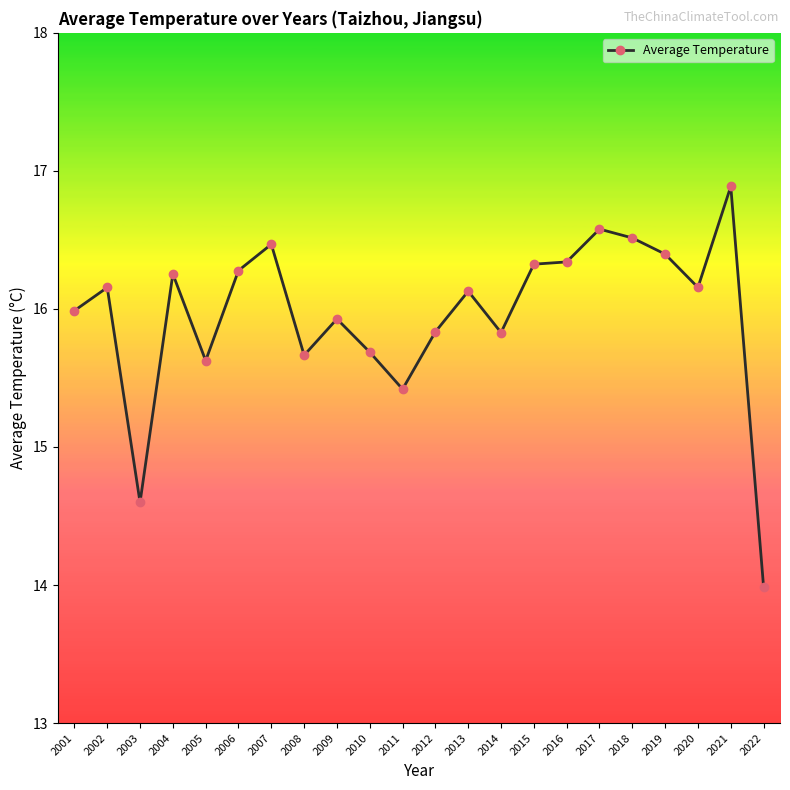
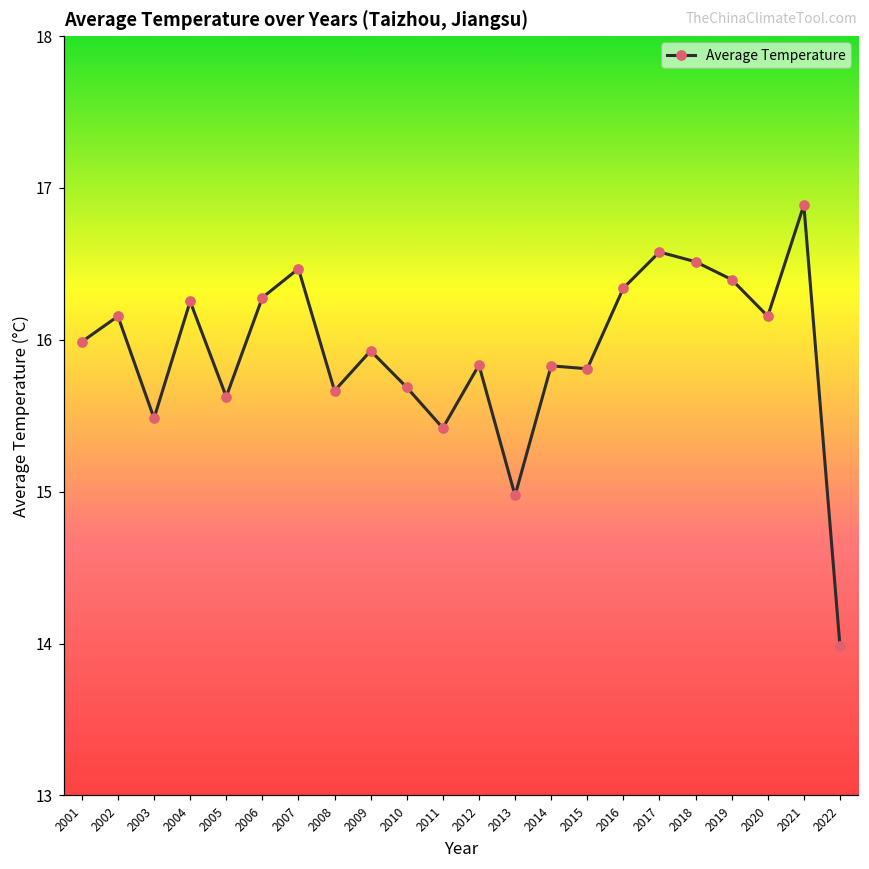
  {
    "2001": 15.99,
    "2002": 16.16,
-   "2003": 14.60,
+   "2003": 15.48,
    "2004": 16.25,
    "2005": 15.63,
    "2006": 16.28,
    "2007": 16.47,
    "2008": 15.66,
    "2009": 15.93,
    "2010": 15.69,
    "2011": 15.42,
    "2012": 15.83,
-   "2013": 16.13,
+   "2013": 14.97,
    "2014": 15.83,
-   "2015": 16.32,
+   "2015": 15.81,
    "2016": 16.34,
    "2017": 16.58,
    "2018": 16.51,
    "2019": 16.40,
    "2020": 16.16,
    "2021": 16.89,
    "2022": 13.99
  }
